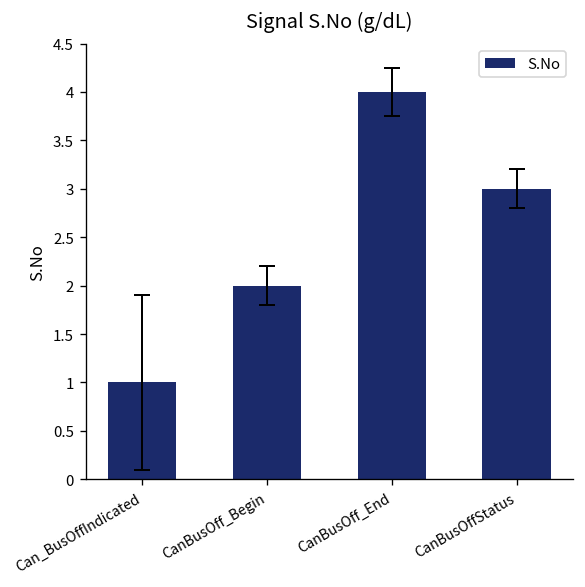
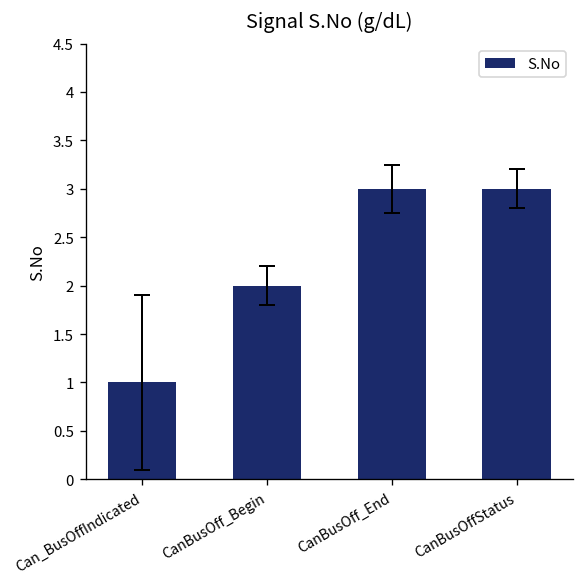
  {
    "S.No": {
      "Can_BusOffIndicated": 1,
      "CanBusOff_Begin": 2,
-     "CanBusOff_End": 4,
+     "CanBusOff_End": 3,
      "CanBusOffStatus": 3
    }
  }
